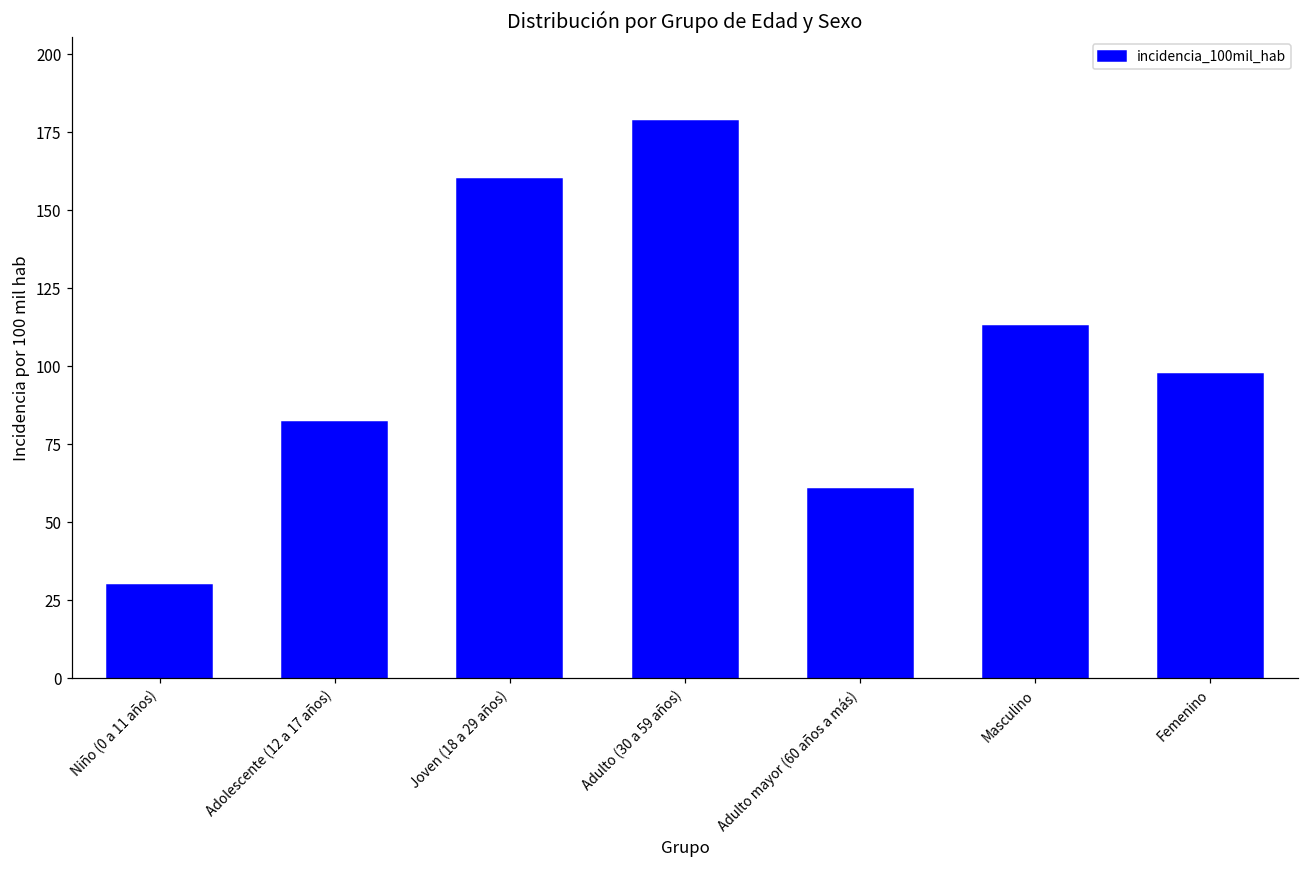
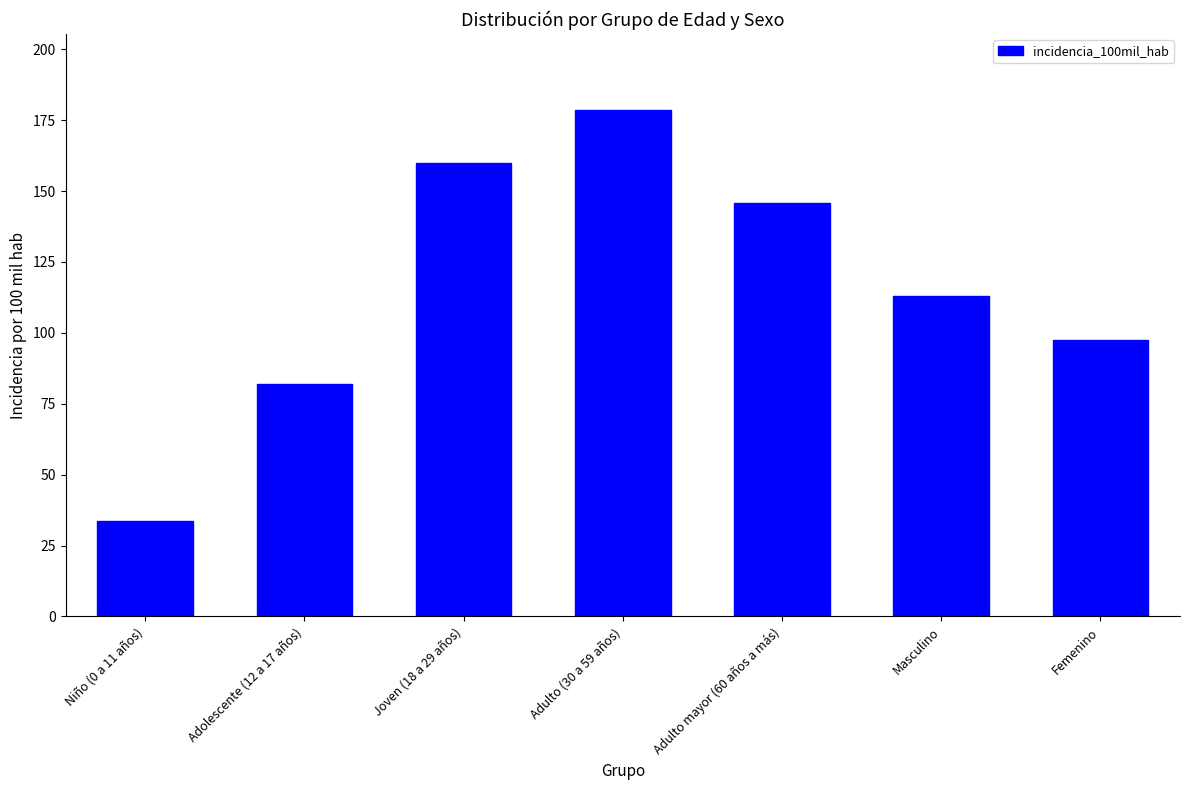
  {
-   "Niño (0 a 11 años)": 30,
+   "Niño (0 a 11 años)": 34,
    "Adolescente (12 a 17 años)": 82,
    "Joven (18 a 29 años)": 160,
    "Adulto (30 a 59 años)": 179,
-   "Adulto mayor (60 años a más)": 61,
+   "Adulto mayor (60 años a más)": 146,
    "Masculino": 113,
    "Femenino": 98
  }
